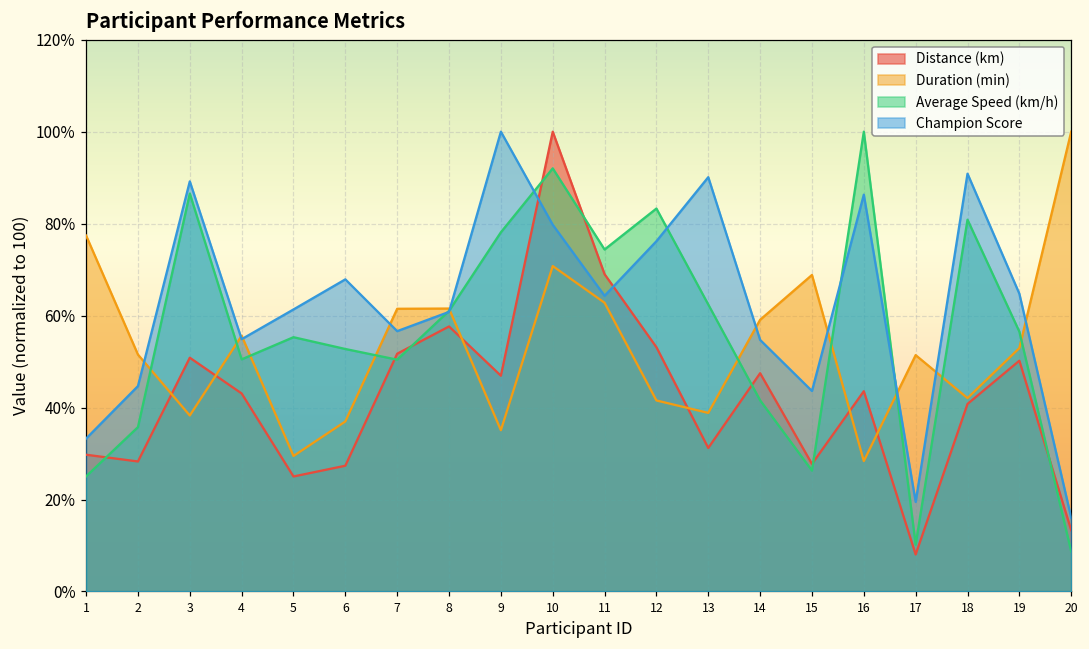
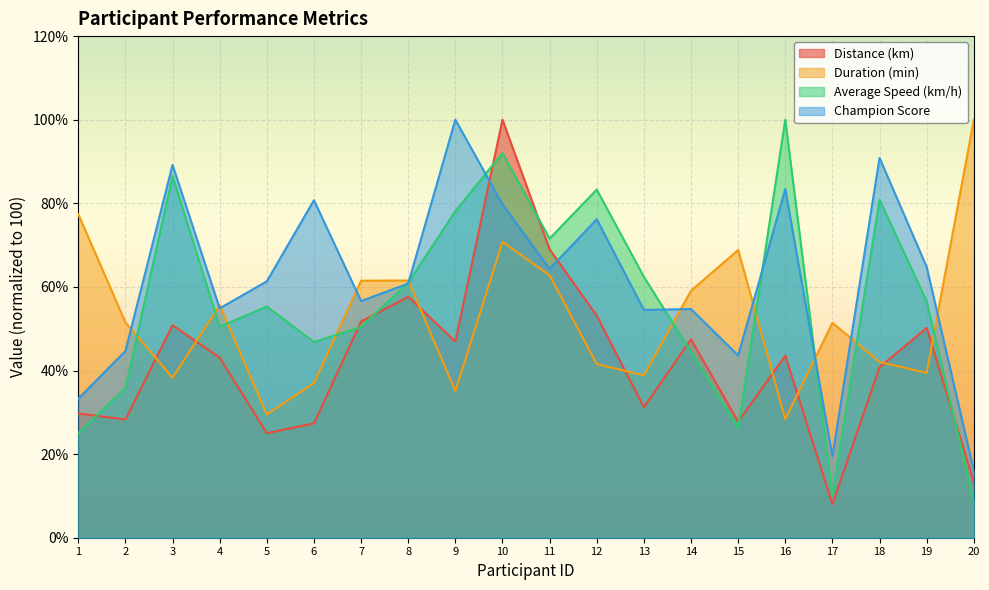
  {
    "Distance (km)": {
      "1": "30%",
      "2": "28%",
      "3": "51%",
      "4": "43%",
      "5": "25%",
      "6": "27%",
      "7": "52%",
      "8": "58%",
      "9": "47%",
      "10": "100%",
      "11": "69%",
      "12": "53%",
      "13": "31%",
      "14": "47%",
      "15": "28%",
      "16": "44%",
      "17": "8%",
      "18": "41%",
      "19": "50%",
      "20": "13%"
    },
    "Duration (min)": {
      "1": "77%",
      "2": "52%",
      "3": "38%",
      "4": "56%",
      "5": "29%",
      "6": "37%",
      "7": "61%",
      "9": "35%",
      "10": "71%",
      "11": "63%",
      "12": "42%",
      "13": "39%",
      "14": "59%",
      "15": "69%",
      "16": "28%",
      "17": "51%",
      "18": "42%",
-     "19": "53%",
+     "19": "39%",
      "20": "100%"
    },
    "Average Speed (km/h)": {
      "1": "25%",
      "2": "36%",
      "3": "87%",
      "4": "50%",
      "5": "55%",
-     "6": "53%",
+     "6": "47%",
      "7": "50%",
      "9": "78%",
      "10": "92%",
-     "11": "74%",
+     "11": "72%",
      "12": "83%",
      "13": "62%",
-     "14": "42%",
+     "14": "44%",
      "15": "26%",
      "16": "100%",
      "17": "10%",
      "18": "81%",
      "19": "57%",
      "20": "9%"
    },
    "Champion Score": {
      "1": "33%",
      "2": "45%",
      "3": "89%",
      "4": "55%",
      "5": "61%",
-     "6": "68%",
+     "6": "81%",
      "7": "57%",
      "9": "100%",
      "10": "80%",
      "11": "64%",
      "12": "76%",
-     "13": "90%",
+     "13": "54%",
      "14": "55%",
      "15": "44%",
-     "16": "86%",
+     "16": "83%",
      "17": "19%",
      "18": "91%",
      "19": "65%",
      "20": "16%"
    }
  }
